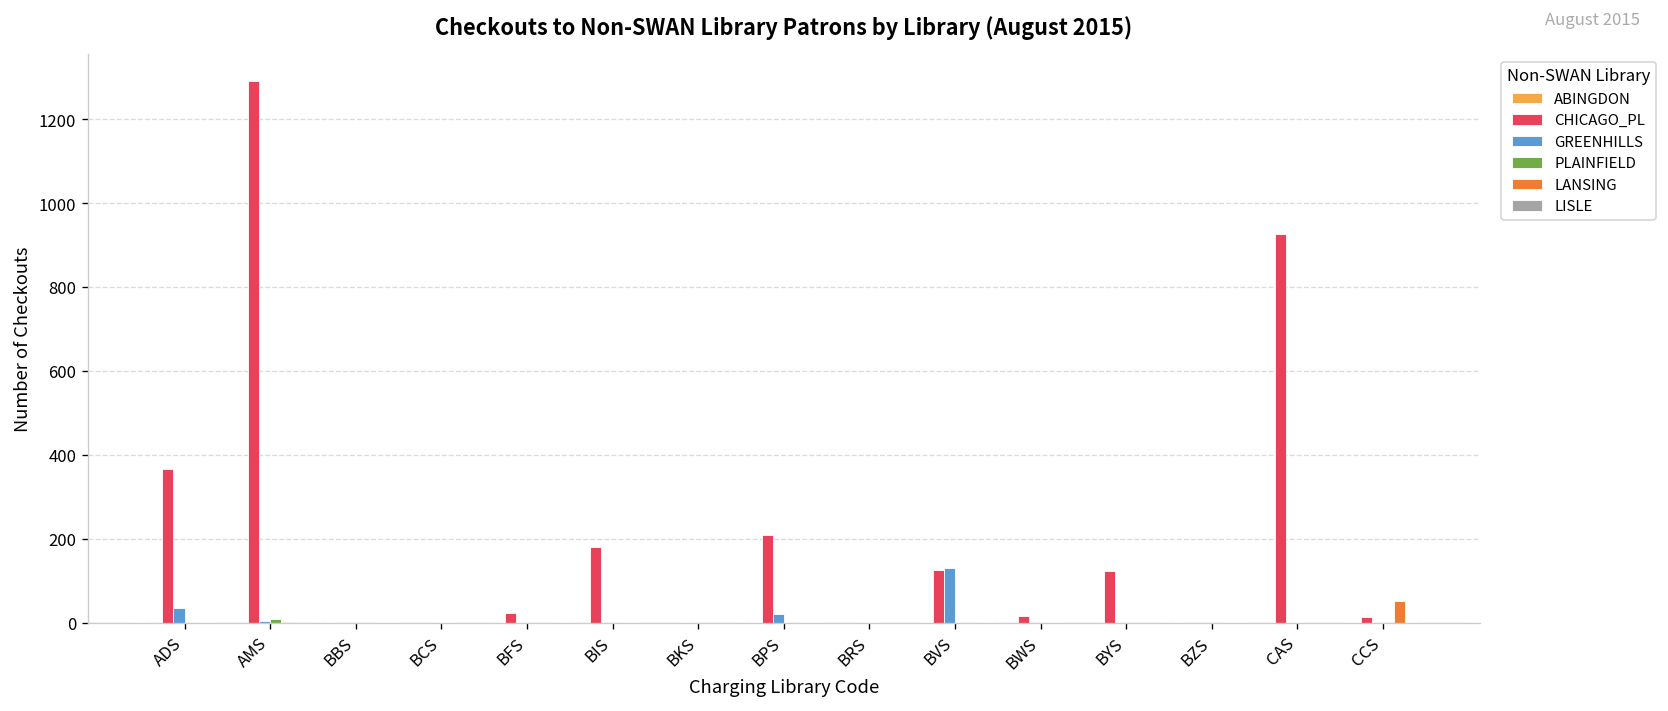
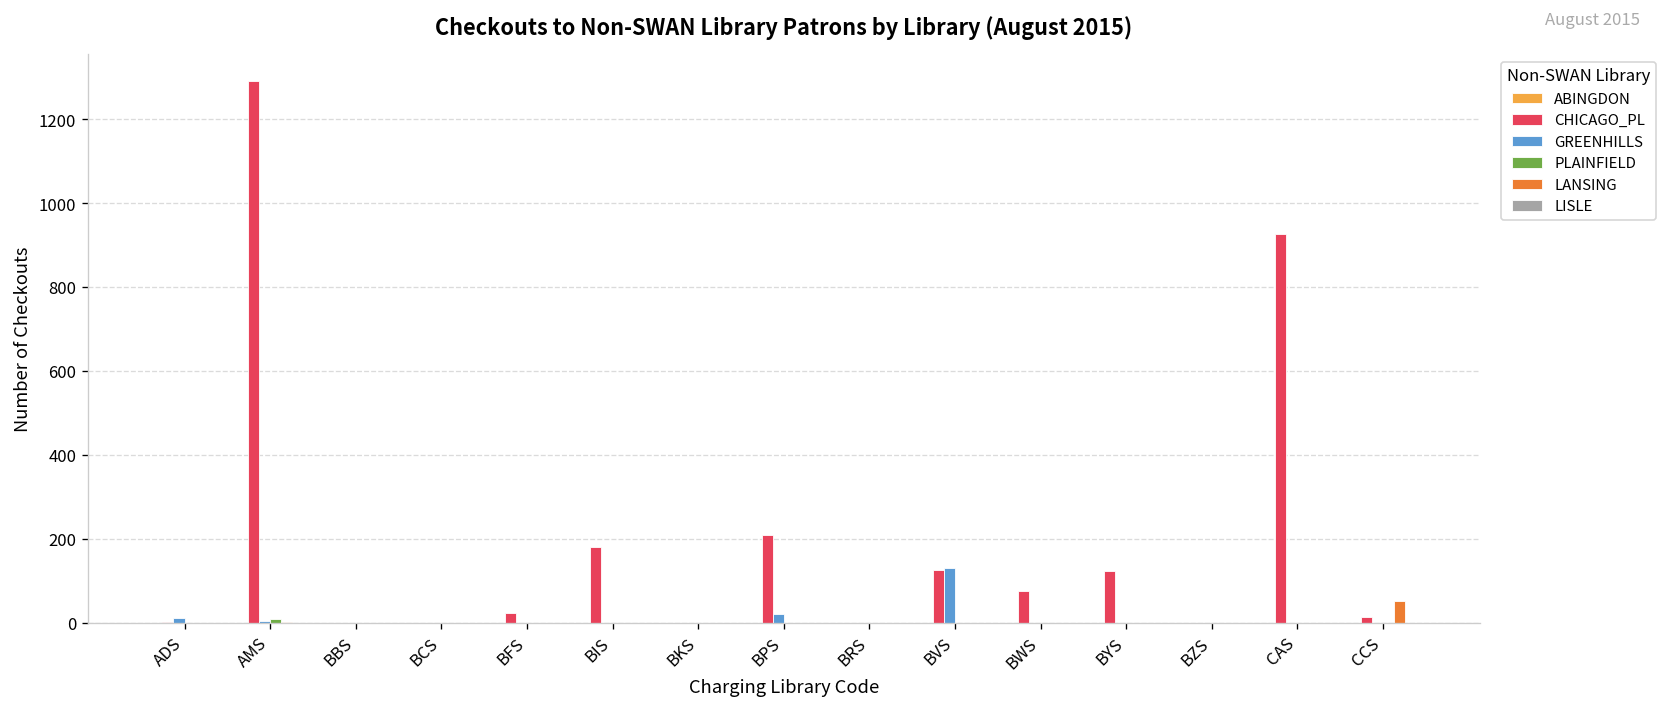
  {
    "CHICAGO_PL": {
-     "ADS": 370,
+     "ADS": 0,
      "AMS": 1290,
      "BBS": 0,
      "BCS": 0,
      "BFS": 20,
      "BIS": 180,
      "BPS": 210,
      "BRS": 0,
      "BVS": 130,
-     "BWS": 20,
+     "BWS": 80,
      "BYS": 120,
      "BZS": 0,
      "CAS": 930,
      "CCS": 20
    },
    "GREENHILLS": {
-     "ADS": 40,
+     "ADS": 10,
      "BBS": 0,
      "BCS": 0,
      "BFS": 0,
      "BIS": 0,
      "BKS": 0,
      "BPS": 20,
      "BRS": 0,
      "BVS": 130,
      "BWS": 0,
      "BYS": 0,
      "BZS": 0,
      "CAS": 0,
      "CCS": 0
    },
    "PLAINFIELD": {
      "ADS": 0,
      "AMS": 10,
      "BBS": 0,
      "BCS": 0,
      "BFS": 0,
      "BIS": 0,
      "BKS": 0,
      "BPS": 0,
      "BRS": 0,
      "BVS": 0,
      "BWS": 0,
      "BYS": 0,
      "BZS": 0,
      "CAS": 0,
      "CCS": 0
    },
    "LISLE": {
      "ADS": 0,
      "BBS": 0,
      "BCS": 0,
      "BFS": 0,
      "BIS": 0,
      "BKS": 0,
      "BPS": 0,
      "BRS": 0,
      "BVS": 0,
      "BWS": 0,
      "BYS": 0,
      "BZS": 0,
      "CAS": 0,
      "CCS": 0
    }
  }
